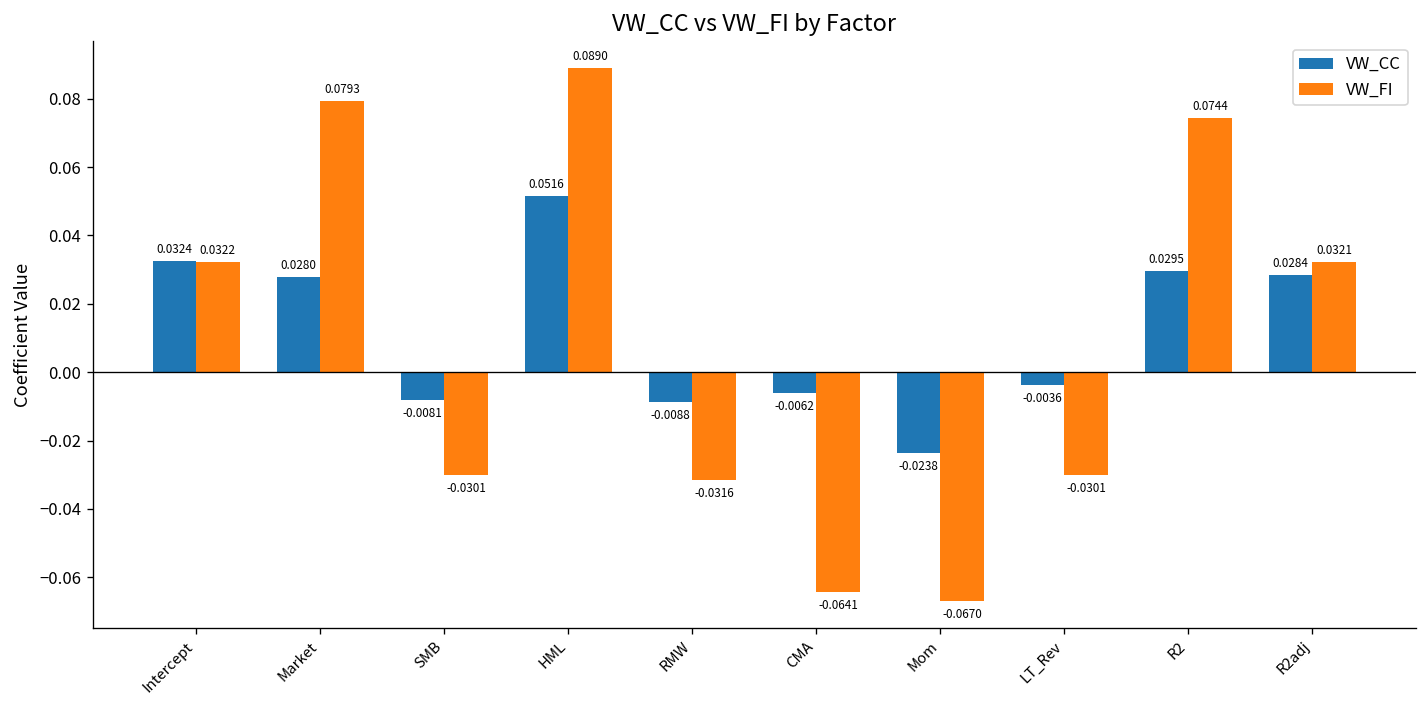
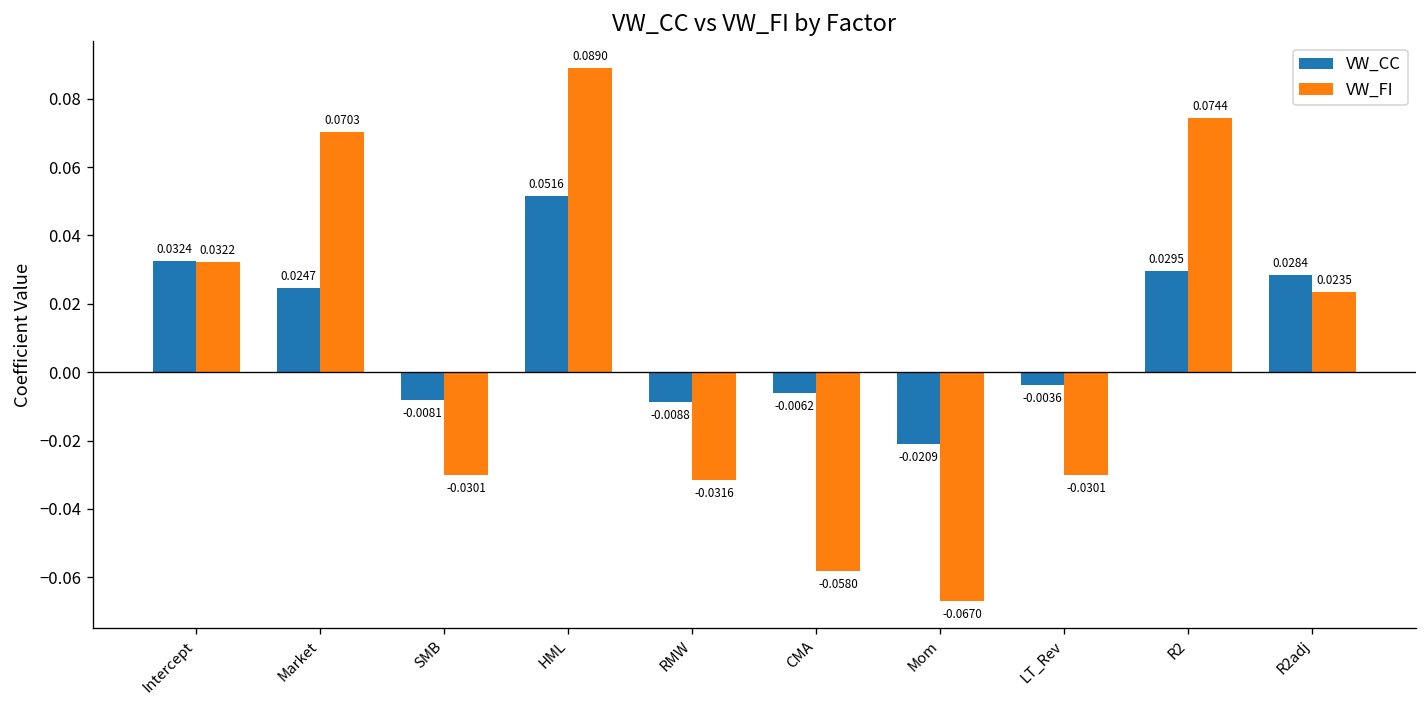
  {
    "VW_CC": {
      "Intercept": 0.0324,
-     "Market": 0.0280,
+     "Market": 0.0247,
      "SMB": -0.0081,
      "HML": 0.0516,
      "RMW": -0.0088,
      "CMA": -0.0062,
-     "Mom": -0.0238,
+     "Mom": -0.0209,
      "LT_Rev": -0.0036,
      "R2": 0.0295,
      "R2adj": 0.0284
    },
    "VW_FI": {
      "Intercept": 0.0322,
-     "Market": 0.0793,
+     "Market": 0.0703,
      "SMB": -0.0301,
      "HML": 0.0890,
      "RMW": -0.0316,
-     "CMA": -0.0641,
+     "CMA": -0.0580,
      "Mom": -0.0670,
      "LT_Rev": -0.0301,
      "R2": 0.0744,
-     "R2adj": 0.0321
+     "R2adj": 0.0235
    }
  }
